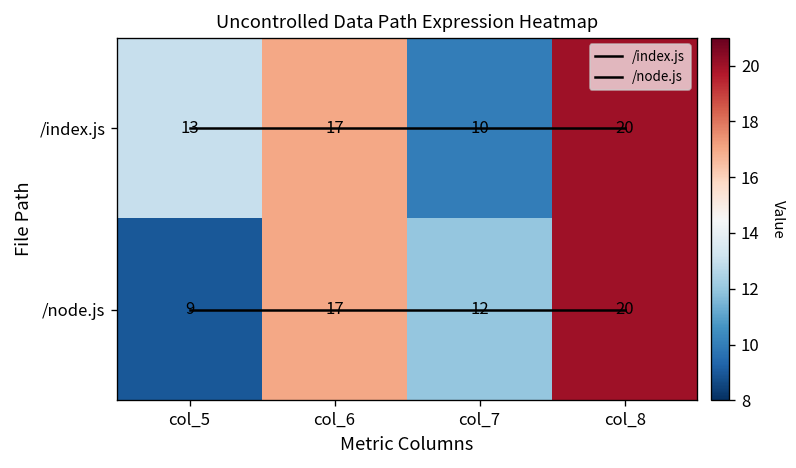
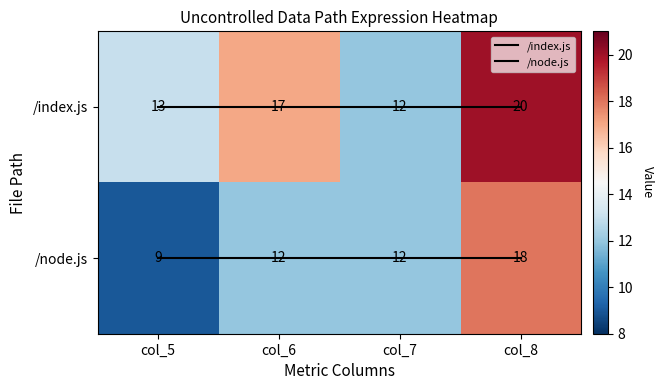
  {
    "/index.js": {
-     "col_7": 10
+     "col_7": 12
    },
    "/node.js": {
-     "col_6": 17,
-     "col_8": 20
+     "col_6": 12,
+     "col_8": 18
    }
  }
